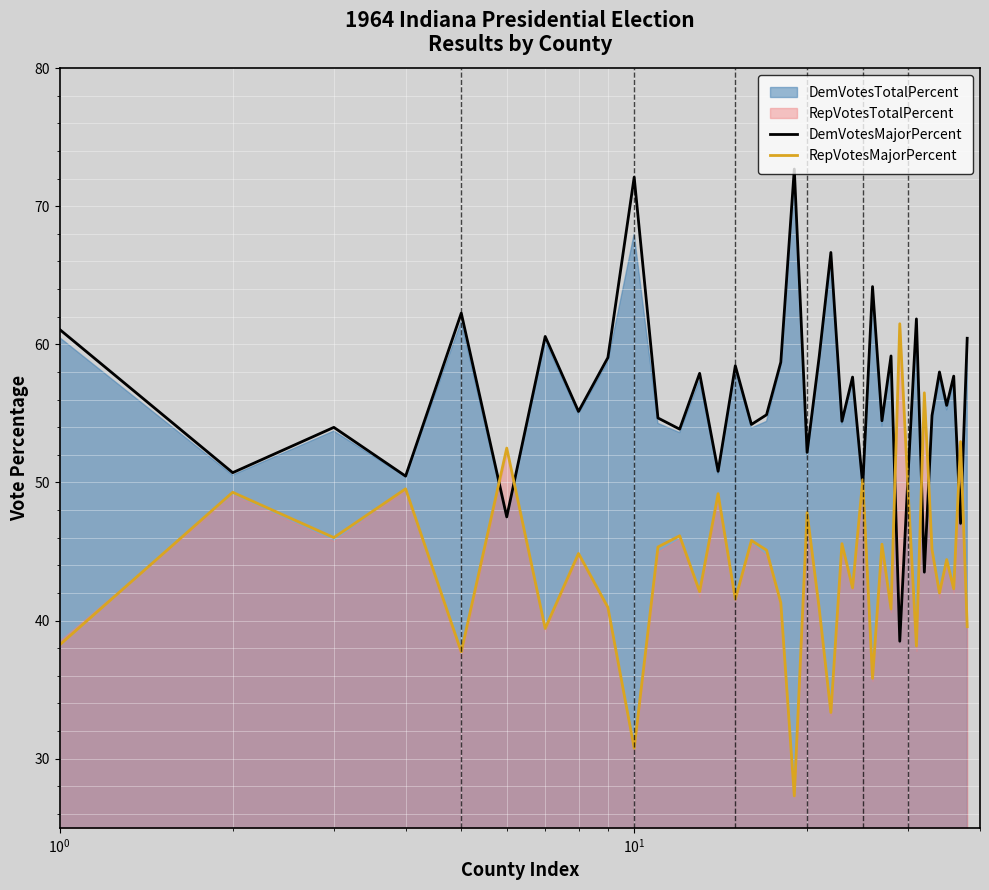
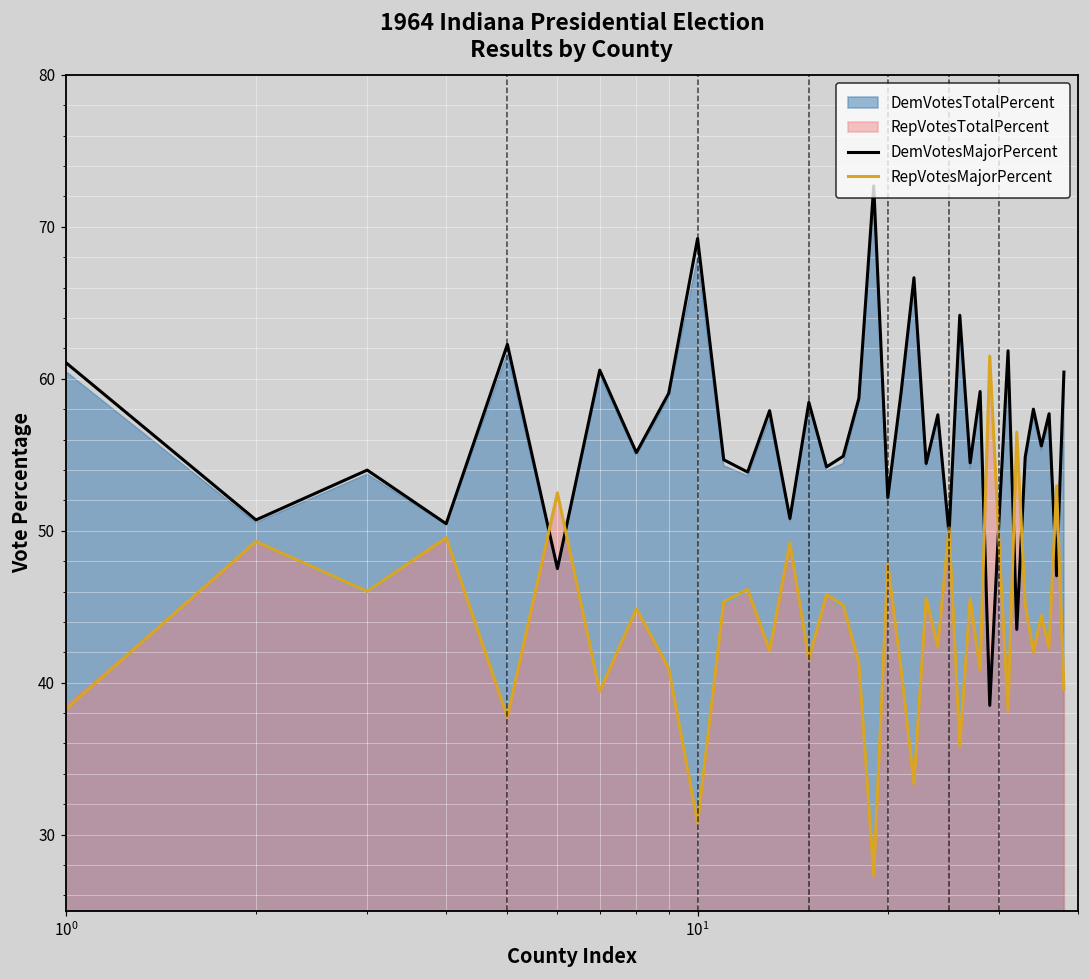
  {
    "DemVotesMajorPercent": {
      "10^0": 61.1,
-     "10^1": 72.1
+     "10^1": 69.2
    },
    "DemVotesTotalPercent": {
      "10^0": 60.5,
      "10^1": 68.0
    },
    "RepVotesMajorPercent": {
      "10^0": 38.3
    },
    "RepVotesTotalPercent": {
      "10^0": 38.6
    }
  }
